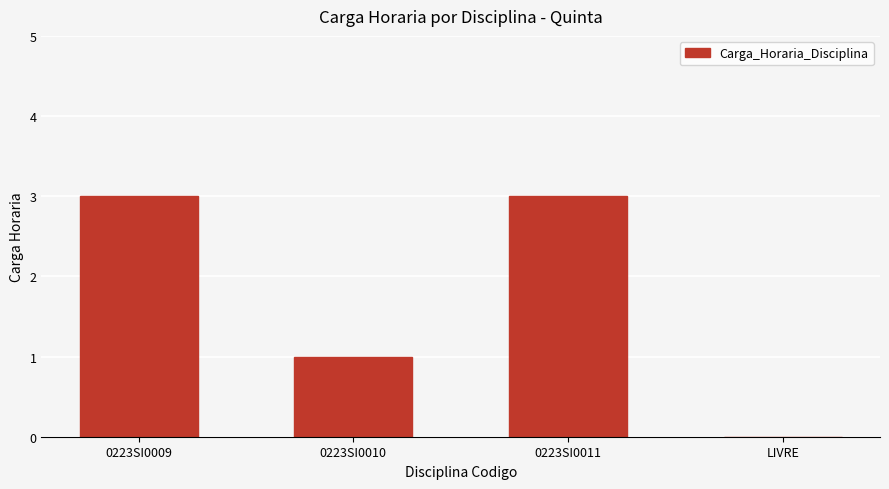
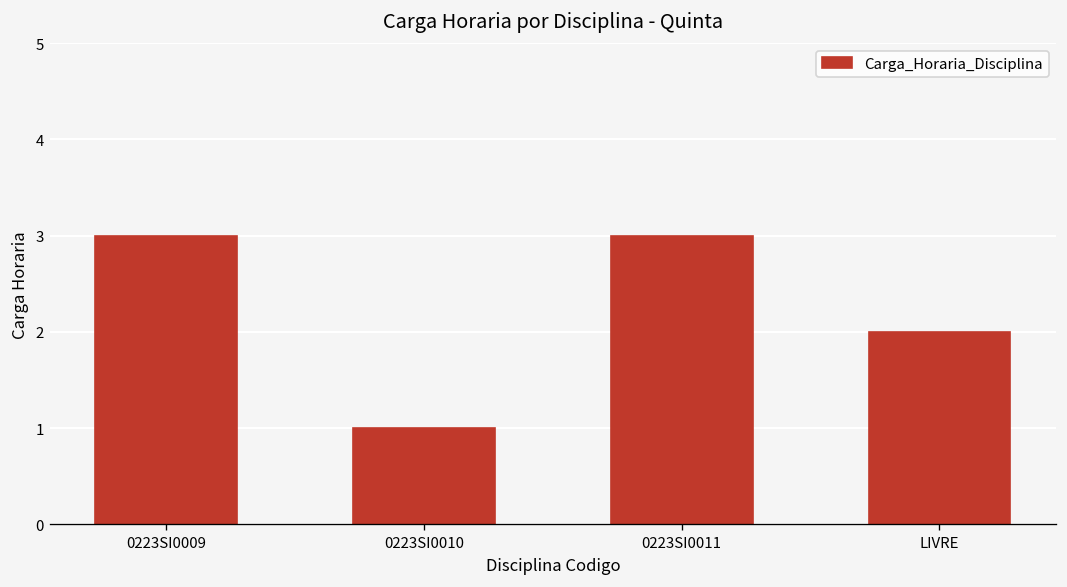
  {
    "0223SI0009": 3,
    "0223SI0010": 1,
    "0223SI0011": 3,
-   "LIVRE": 0
+   "LIVRE": 2
  }
